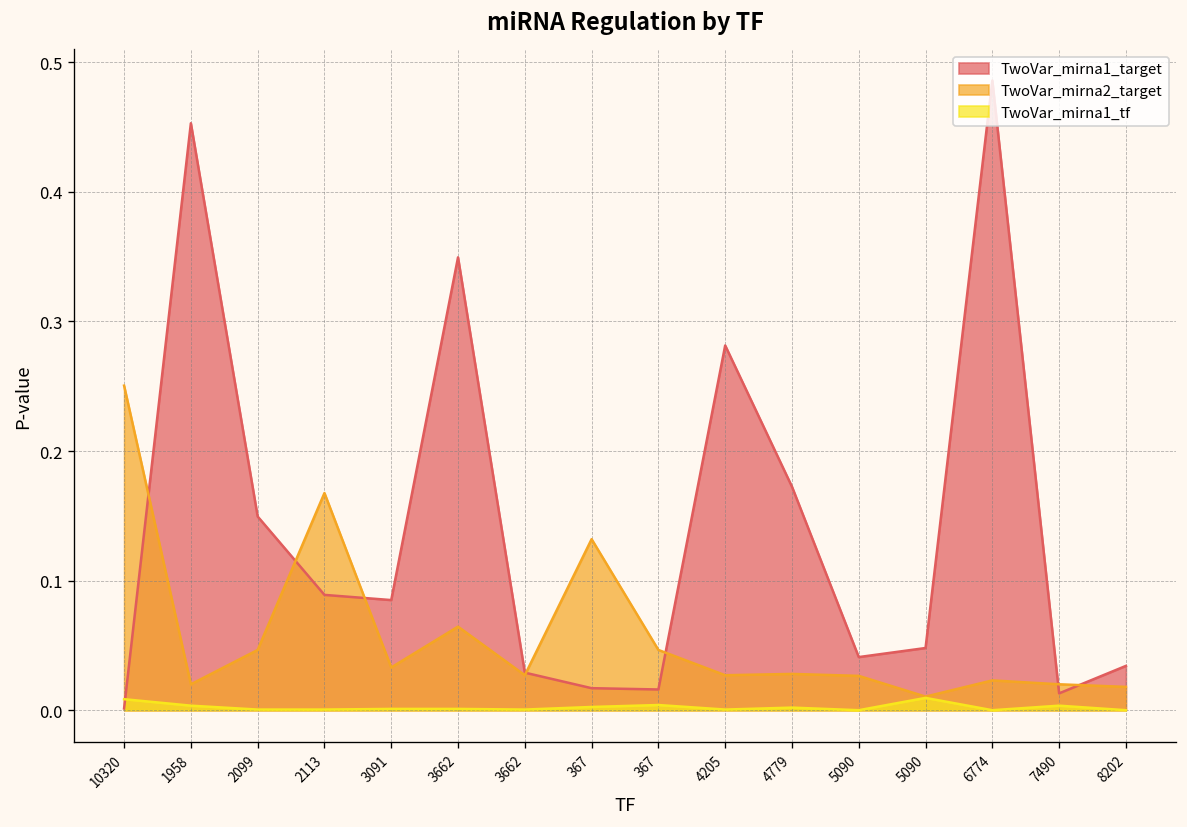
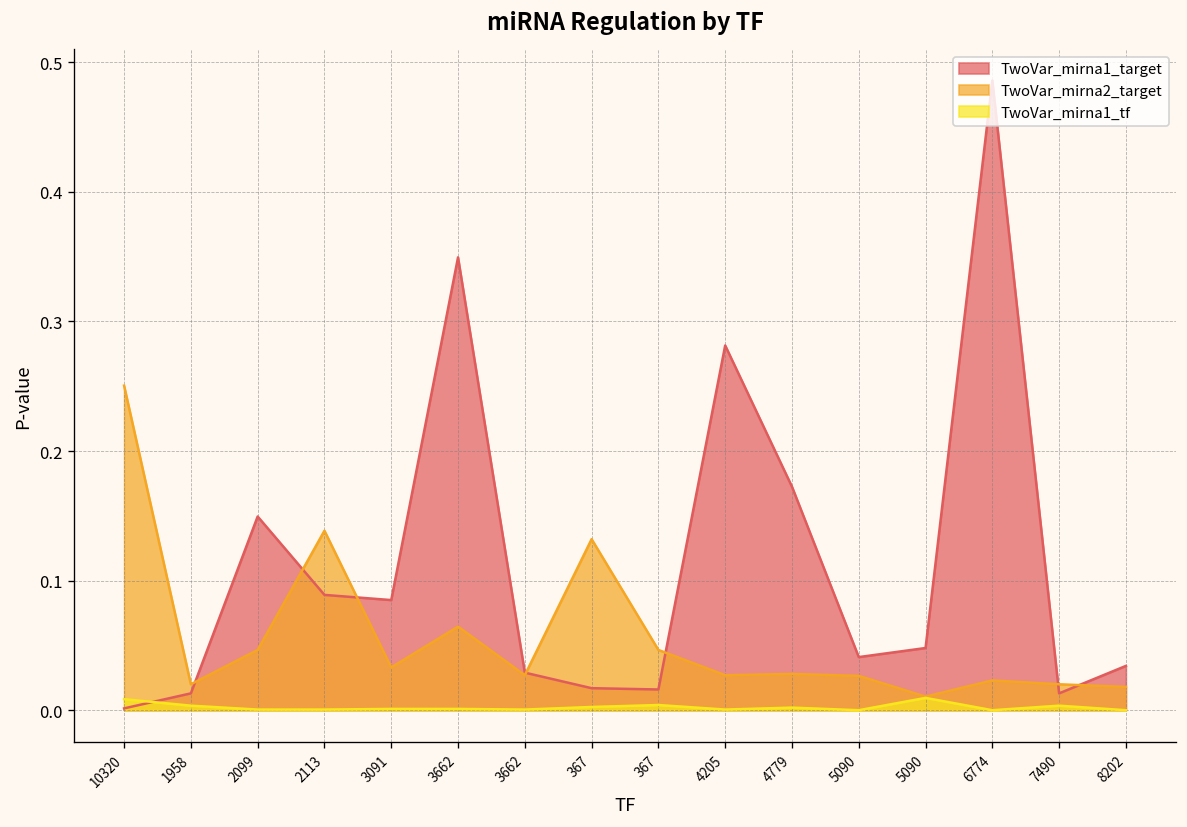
  {
    "TwoVar_mirna1_target": {
      "10320": 0.001,
-     "1958": 0.453,
+     "1958": 0.013,
      "2099": 0.150,
      "2113": 0.089,
      "3091": 0.085,
      "4205": 0.282,
      "4779": 0.173,
      "7490": 0.013,
      "8202": 0.034
    },
    "TwoVar_mirna2_target": {
      "10320": 0.251,
      "1958": 0.020,
      "2099": 0.047,
-     "2113": 0.168,
+     "2113": 0.139,
      "3091": 0.033,
      "4205": 0.027,
      "4779": 0.028,
      "6774": 0.023,
      "7490": 0.020,
      "8202": 0.018
    },
    "TwoVar_mirna1_tf": {
      "10320": 0.009,
      "1958": 0.004,
      "2099": 0.001,
      "2113": 0.001,
      "3091": 0.001,
      "4205": 0.001,
      "4779": 0.002,
      "6774": 0.000,
      "7490": 0.004,
      "8202": 0.000
    }
  }
